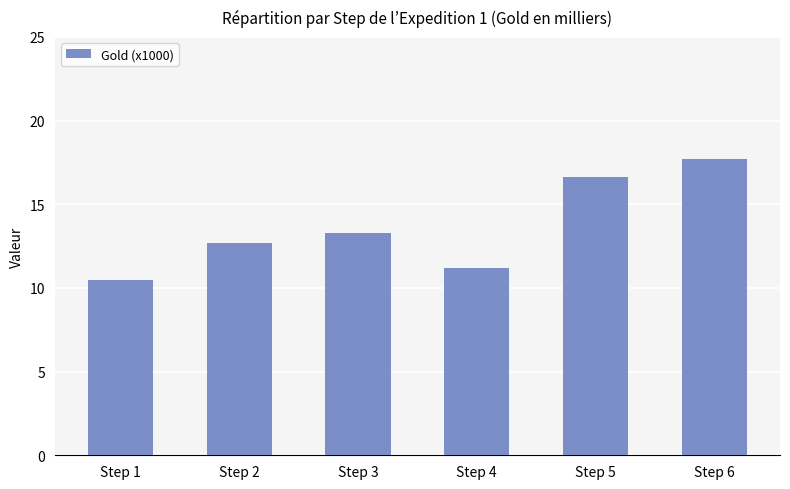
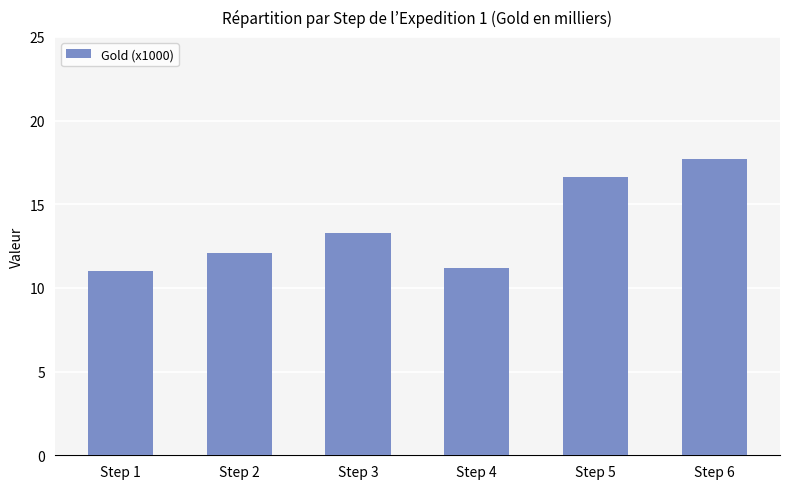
  {
-   "Step 1": 10.5,
-   "Step 2": 12.7,
+   "Step 1": 11.0,
+   "Step 2": 12.1,
    "Step 3": 13.3,
    "Step 4": 11.2,
    "Step 5": 16.6,
    "Step 6": 17.7
  }
